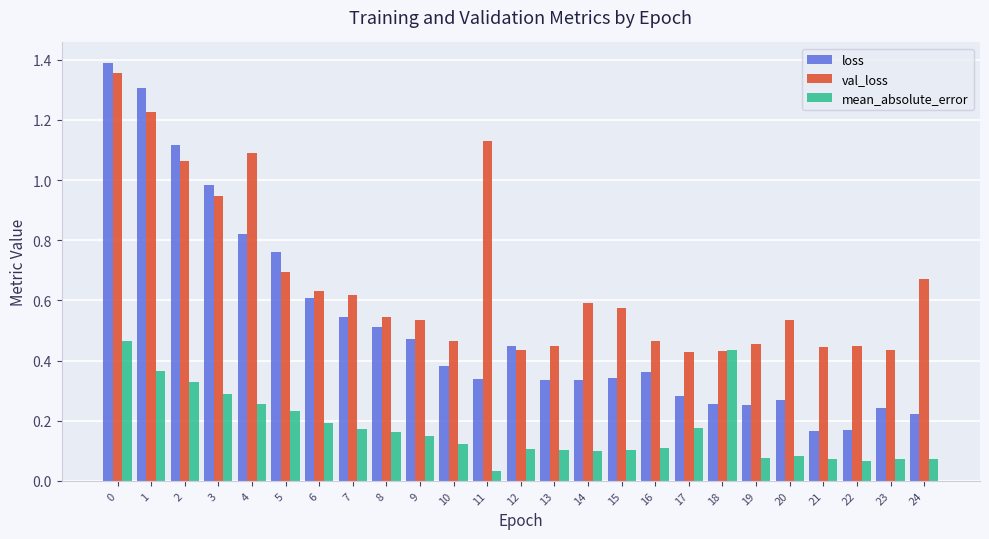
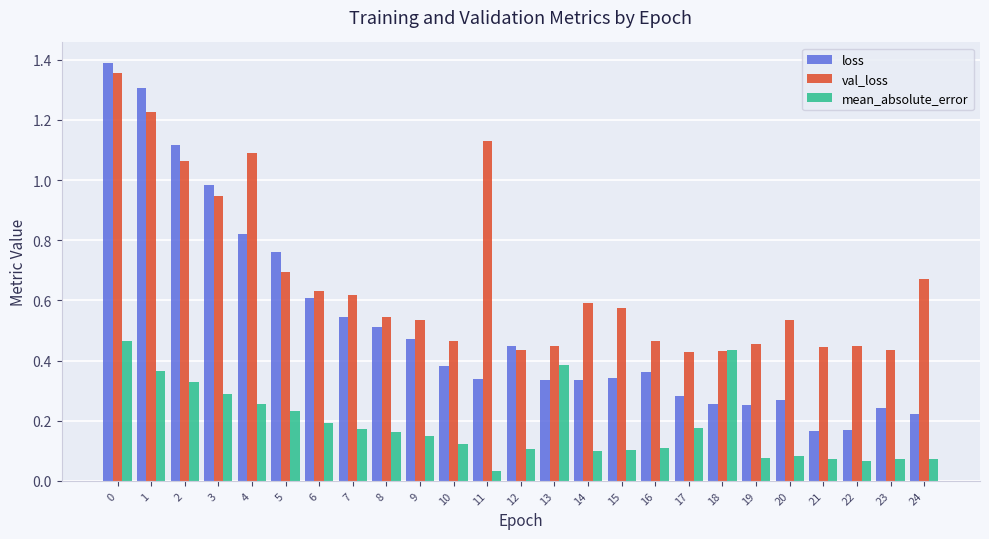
  {
    "loss": {
      "0": 1.39,
      "1": 1.31,
      "2": 1.12,
      "3": 0.99,
      "4": 0.82,
      "5": 0.76,
      "6": 0.61,
      "7": 0.55,
      "8": 0.51,
      "9": 0.47,
      "10": 0.38,
      "11": 0.34,
      "12": 0.45,
      "13": 0.33,
      "14": 0.34,
      "15": 0.34,
      "16": 0.36,
      "17": 0.28,
      "18": 0.26,
      "19": 0.25,
      "20": 0.27,
      "21": 0.17,
      "22": 0.17,
      "23": 0.24,
      "24": 0.22
    },
    "val_loss": {
      "0": 1.36,
      "1": 1.23,
      "2": 1.06,
      "3": 0.95,
      "4": 1.09,
      "5": 0.69,
      "6": 0.63,
      "7": 0.62,
      "8": 0.54,
      "9": 0.53,
      "10": 0.46,
      "11": 1.13,
      "12": 0.43,
      "13": 0.45,
      "14": 0.59,
      "15": 0.57,
      "16": 0.47,
      "17": 0.43,
      "18": 0.43,
      "19": 0.45,
      "20": 0.53,
      "21": 0.44,
      "22": 0.45,
      "23": 0.43,
      "24": 0.67
    },
    "mean_absolute_error": {
      "0": 0.46,
      "1": 0.36,
      "2": 0.33,
      "3": 0.29,
      "4": 0.26,
      "5": 0.23,
      "6": 0.19,
      "7": 0.17,
      "8": 0.16,
      "9": 0.15,
      "10": 0.12,
      "11": 0.03,
      "12": 0.11,
-     "13": 0.10,
+     "13": 0.39,
      "14": 0.10,
      "15": 0.10,
      "16": 0.11,
      "17": 0.17,
      "18": 0.44,
      "19": 0.08,
      "20": 0.08,
      "21": 0.07,
      "22": 0.07,
      "23": 0.07,
      "24": 0.07
    }
  }
